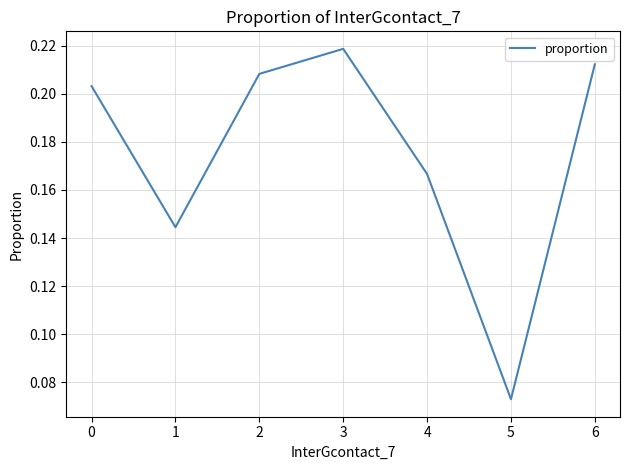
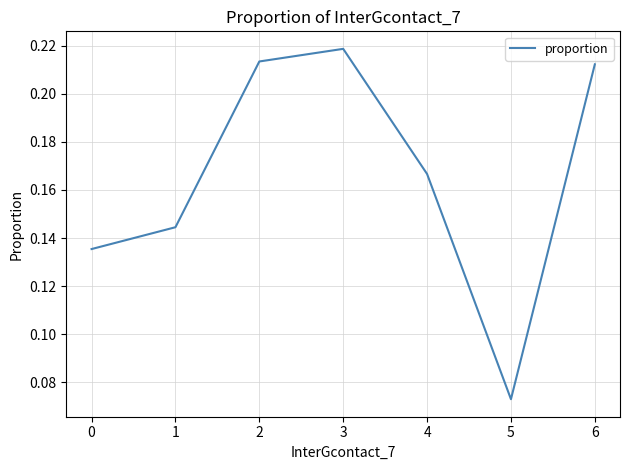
  {
-   "0": 0.203,
+   "0": 0.135,
    "1": 0.145,
-   "2": 0.208,
+   "2": 0.213,
    "3": 0.219,
    "4": 0.167,
    "5": 0.073,
    "6": 0.212
  }
